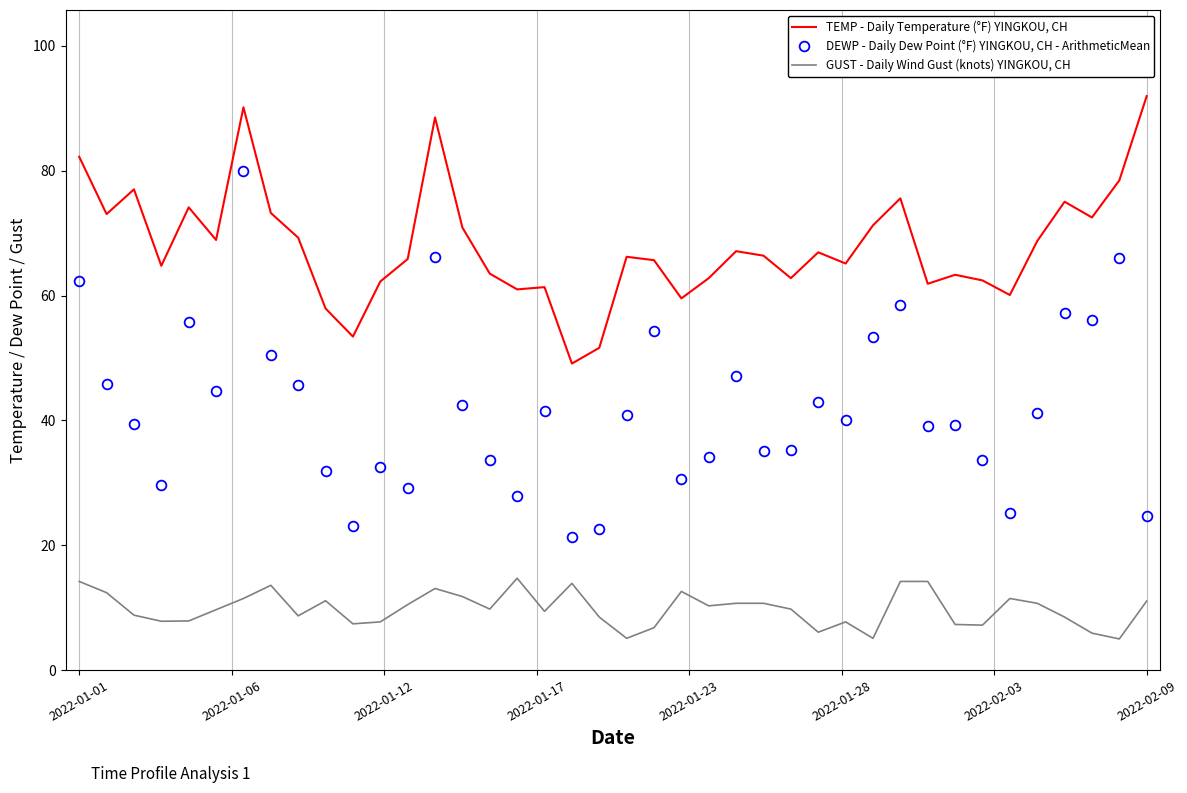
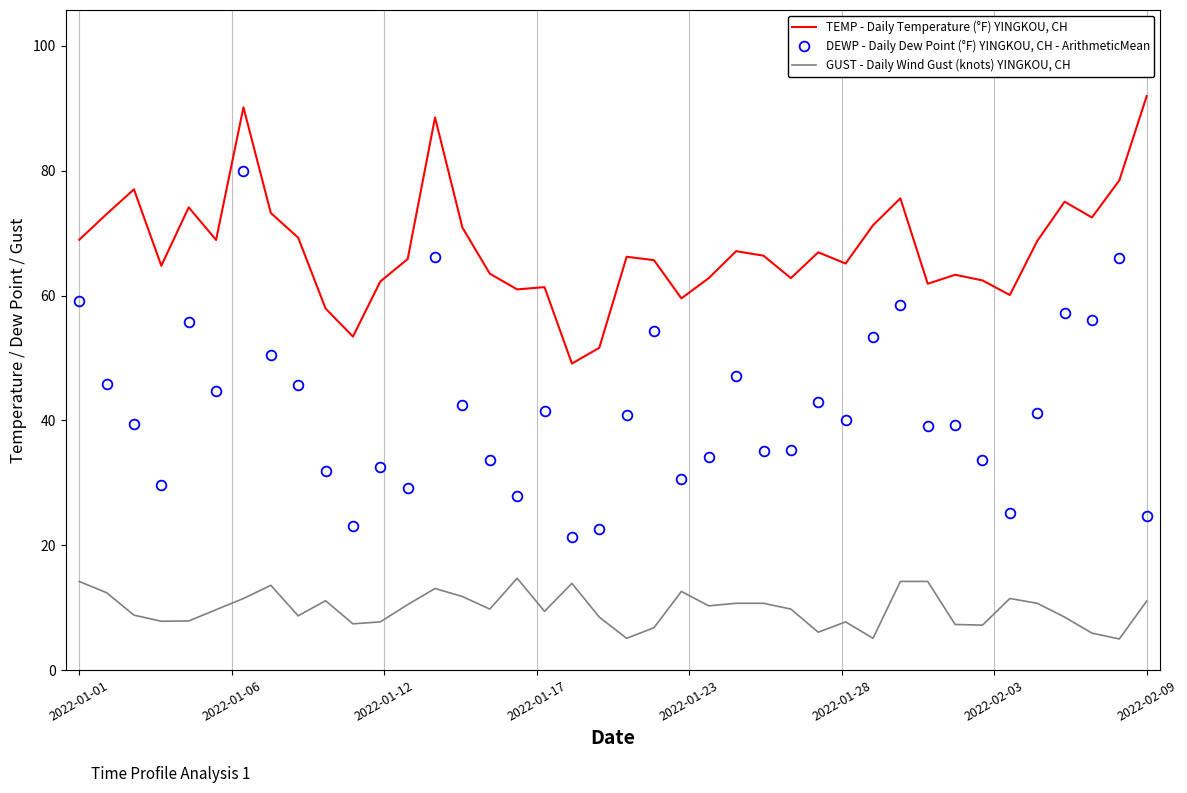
  {
    "TEMP - Daily Temperature (°F) YINGKOU, CH": {
-     "2022-01-01": 82,
+     "2022-01-01": 69,
      "2022-02-09": 92
    },
    "DEWP - Daily Dew Point (°F) YINGKOU, CH - ArithmeticMean": {
-     "2022-01-01": 62,
+     "2022-01-01": 59,
      "2022-02-09": 25
    },
    "GUST - Daily Wind Gust (knots) YINGKOU, CH": {
      "2022-01-01": 14,
      "2022-02-09": 11
    }
  }
